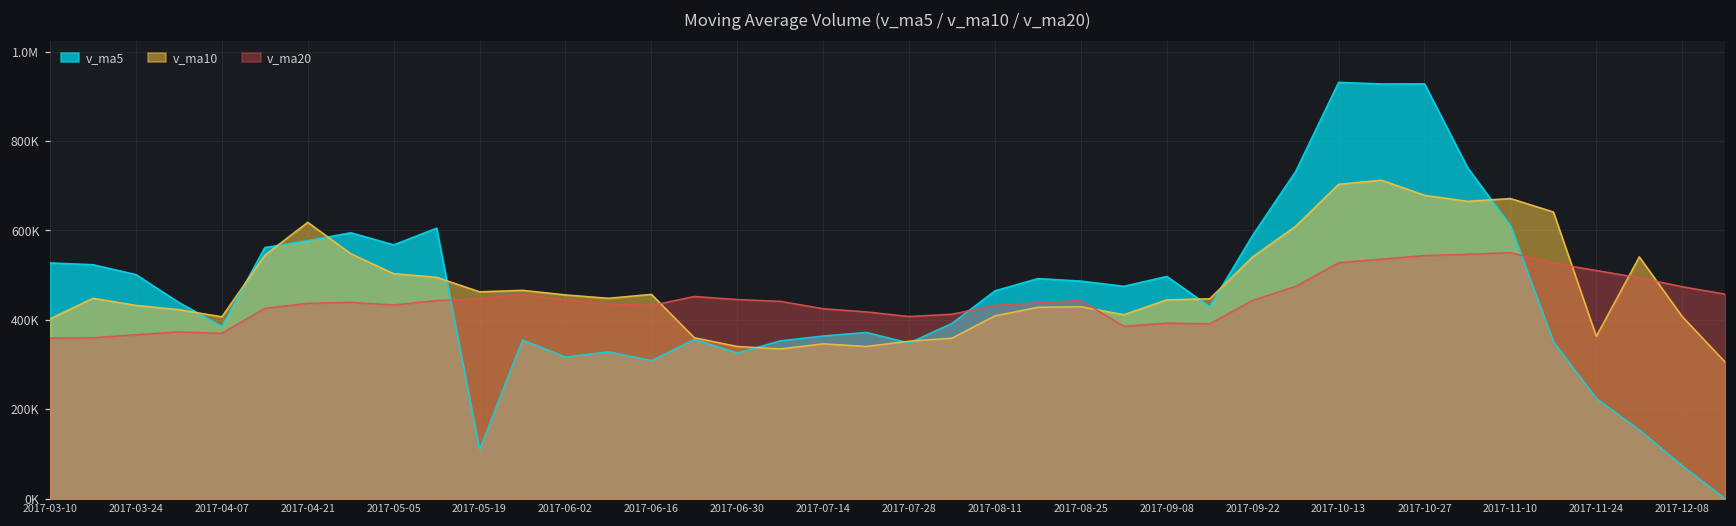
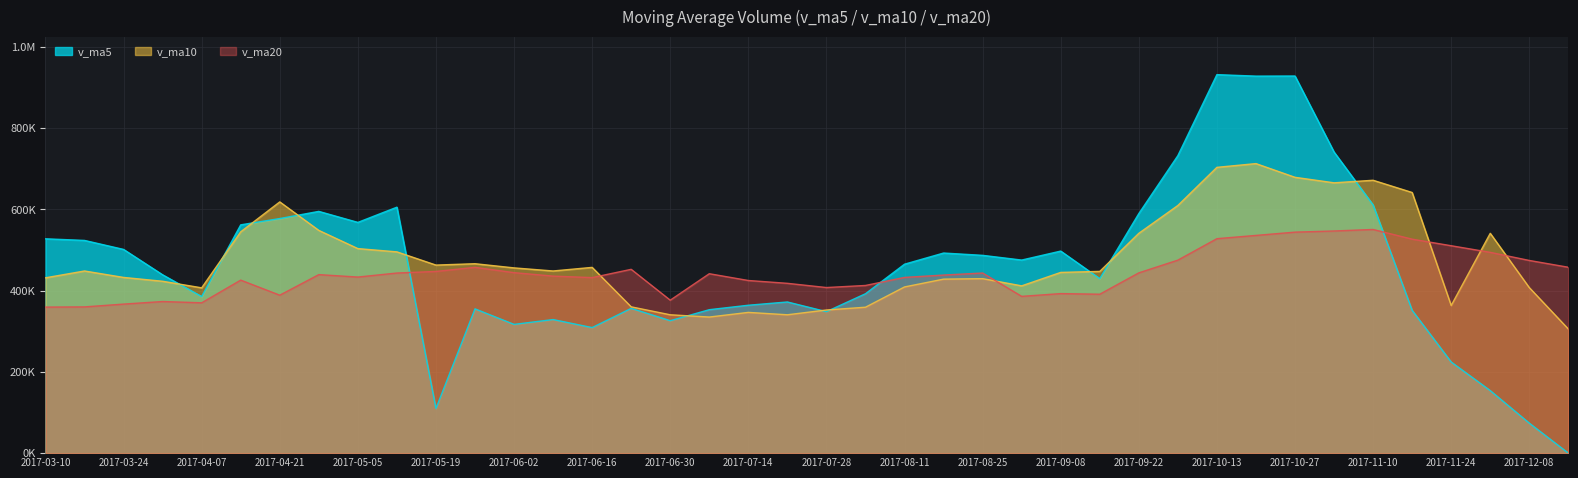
  {
    "v_ma5": {
      "2017-03-10": 530000,
      "2017-03-24": 500000,
      "2017-04-07": 390000,
      "2017-04-21": 580000,
      "2017-05-05": 570000,
      "2017-05-19": 110000,
      "2017-06-02": 320000,
      "2017-06-16": 310000,
      "2017-06-30": 330000,
      "2017-07-14": 360000,
      "2017-08-11": 460000,
      "2017-08-25": 490000,
      "2017-09-08": 500000,
      "2017-09-22": 590000,
      "2017-10-13": 930000,
      "2017-10-27": 930000,
      "2017-11-10": 610000,
      "2017-11-24": 220000,
      "2017-12-08": 70000
    },
    "v_ma10": {
-     "2017-03-10": 400000,
+     "2017-03-10": 430000,
      "2017-03-24": 430000,
      "2017-04-07": 410000,
      "2017-04-21": 620000,
      "2017-05-05": 500000,
      "2017-05-19": 460000,
      "2017-06-02": 460000,
      "2017-06-16": 460000,
      "2017-06-30": 340000,
      "2017-07-14": 350000,
      "2017-08-11": 410000,
      "2017-08-25": 430000,
      "2017-09-08": 440000,
      "2017-09-22": 540000,
      "2017-10-13": 700000,
      "2017-10-27": 680000,
      "2017-11-10": 670000,
      "2017-11-24": 360000,
      "2017-12-08": 410000
    },
    "v_ma20": {
      "2017-03-10": 360000,
      "2017-03-24": 370000,
      "2017-04-07": 370000,
-     "2017-04-21": 440000,
+     "2017-04-21": 390000,
      "2017-05-05": 430000,
      "2017-05-19": 450000,
      "2017-06-02": 440000,
      "2017-06-16": 430000,
-     "2017-06-30": 450000,
+     "2017-06-30": 380000,
      "2017-07-14": 420000,
      "2017-07-28": 410000,
      "2017-08-11": 430000,
      "2017-08-25": 440000,
      "2017-09-08": 390000,
      "2017-09-22": 440000,
      "2017-10-13": 530000,
      "2017-10-27": 540000,
      "2017-11-10": 550000,
      "2017-11-24": 510000,
      "2017-12-08": 470000
    }
  }
